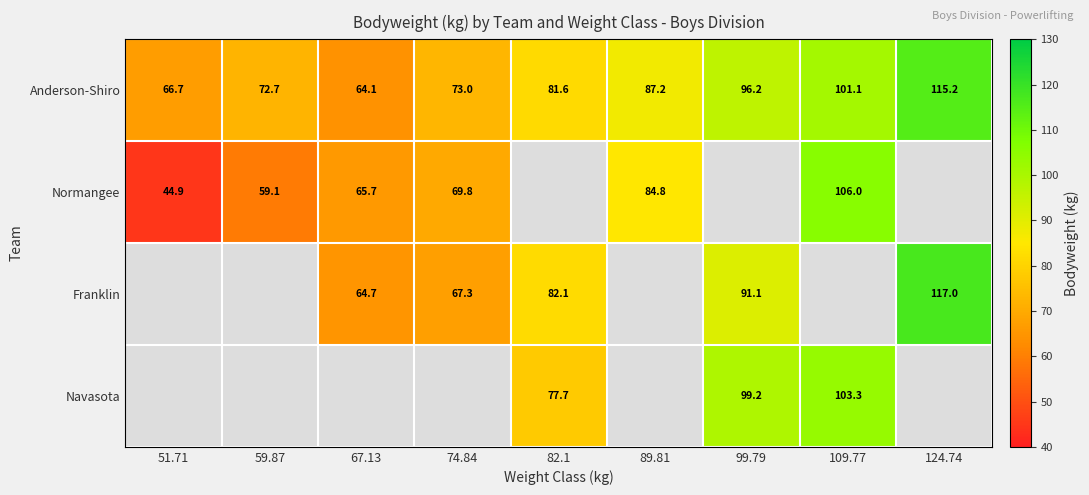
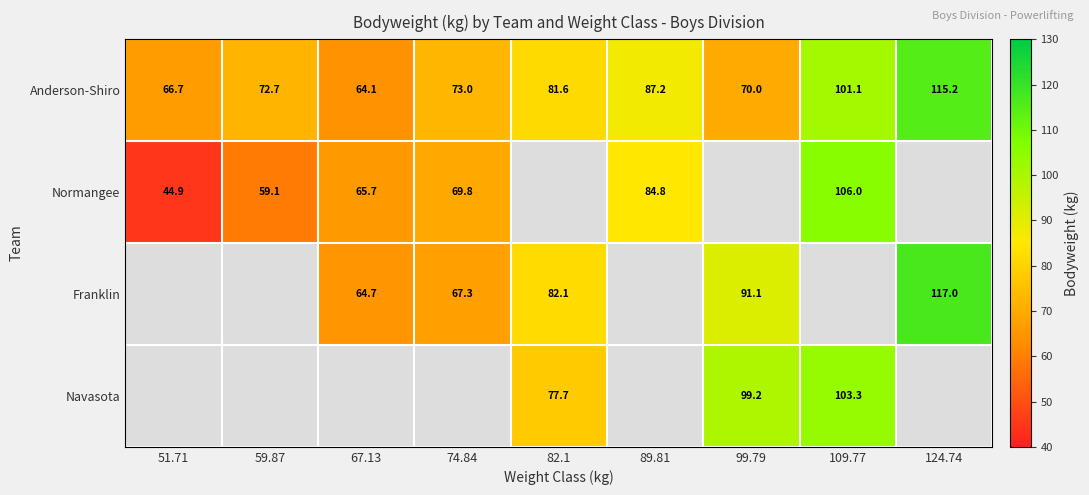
  {
    "Anderson-Shiro": {
      "51.71": 66.7,
      "59.87": 72.7,
      "67.13": 64.1,
      "74.84": 73.0,
      "82.1": 81.6,
      "89.81": 87.2,
-     "99.79": 96.2,
+     "99.79": 70.0,
      "109.77": 101.1,
      "124.74": 115.2
    },
    "Normangee": {
      "51.71": 44.9,
      "59.87": 59.1,
      "67.13": 65.7,
      "74.84": 69.8,
      "89.81": 84.8,
      "109.77": 106.0
    },
    "Franklin": {
      "67.13": 64.7,
      "74.84": 67.3,
      "82.1": 82.1,
      "99.79": 91.1,
      "124.74": 117.0
    },
    "Navasota": {
      "82.1": 77.7,
      "99.79": 99.2,
      "109.77": 103.3
    }
  }
